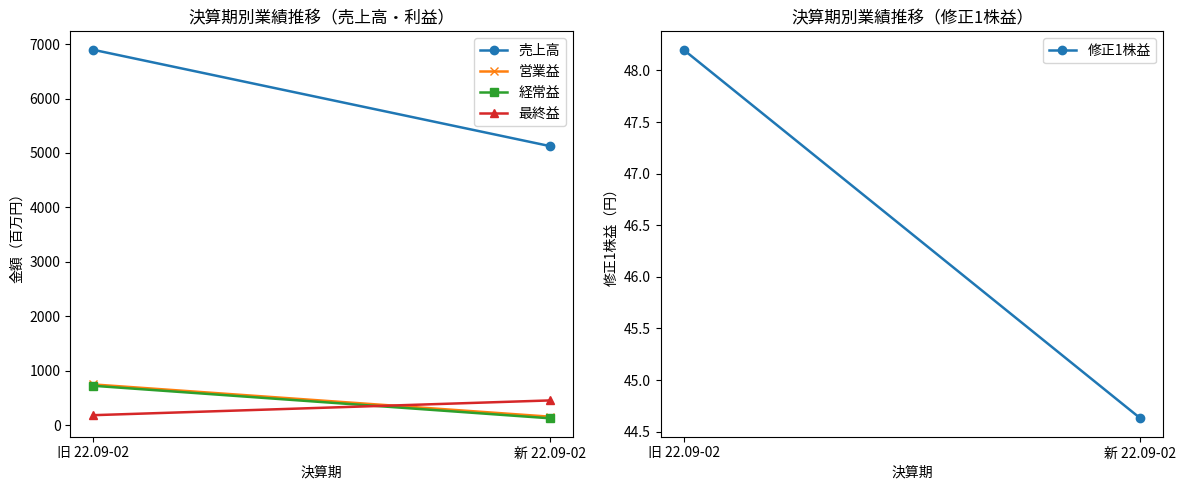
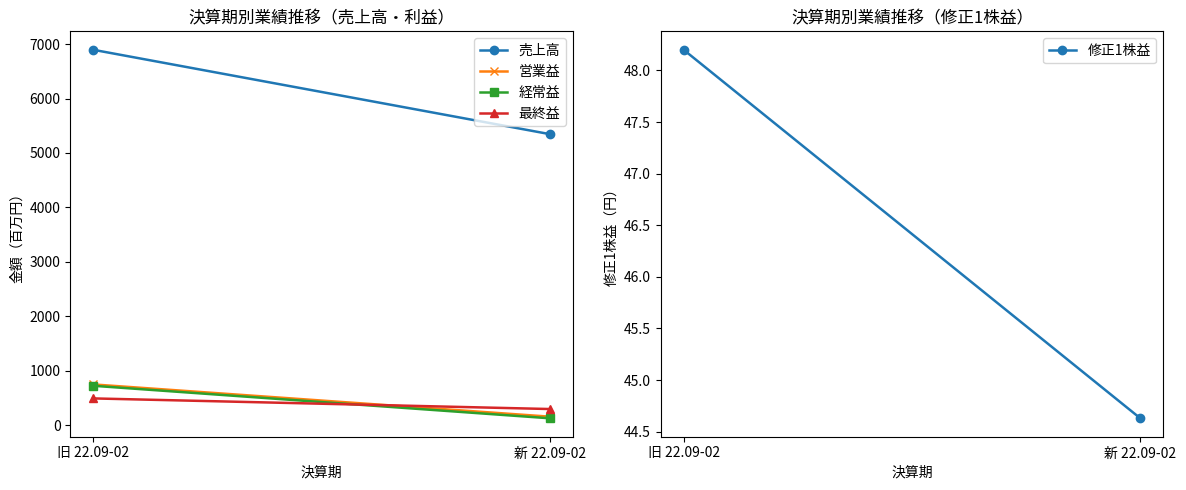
  {
    "決算期別業績推移（売上高・利益）": {
      "売上高": {
        "旧 22.09-02": 6900,
-       "新 22.09-02": 5100
+       "新 22.09-02": 5300
      },
      "最終益": {
-       "旧 22.09-02": 200,
-       "新 22.09-02": 500
+       "旧 22.09-02": 500,
+       "新 22.09-02": 300
      }
    },
    "決算期別業績推移（修正1株益）": {
      "旧 22.09-02": 48.20,
      "新 22.09-02": 44.63
    }
  }
